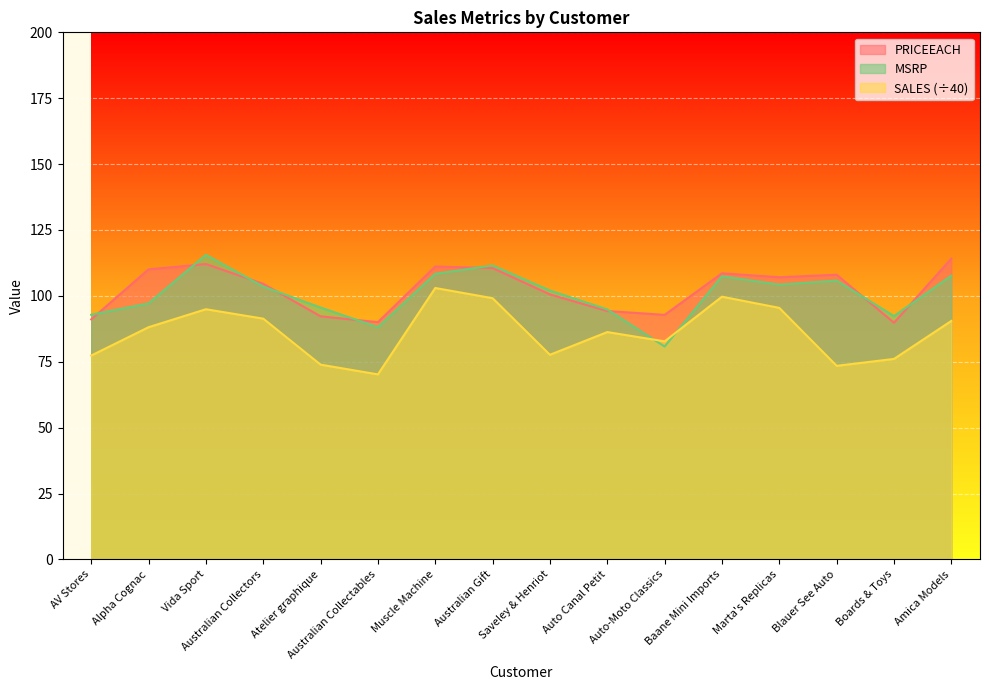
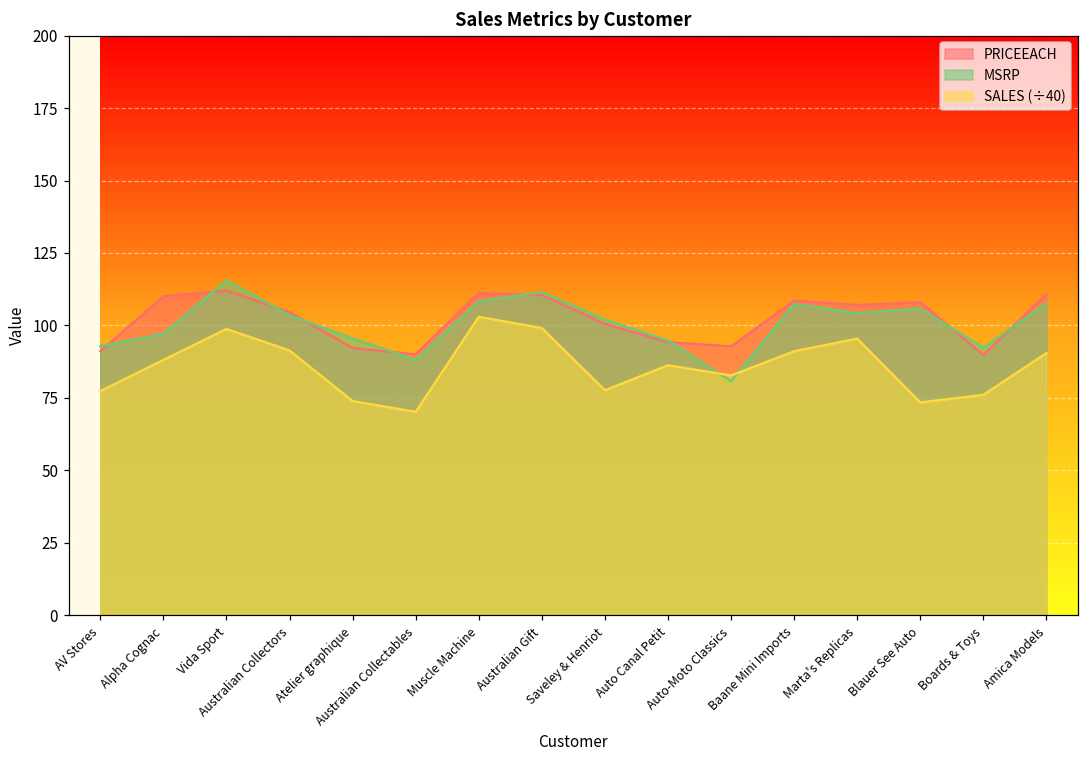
  {
    "PRICEEACH": {
      "AV Stores": 91,
      "Alpha Cognac": 110,
      "Vida Sport": 112,
      "Australian Collectors": 105,
      "Atelier graphique": 92,
      "Australian Collectables": 90,
      "Muscle Machine": 111,
      "Australian Gift": 111,
      "Saveley & Henriot": 101,
      "Auto-Moto Classics": 93,
      "Baane Mini Imports": 109,
      "Marta's Replicas": 107,
      "Blauer See Auto": 108,
      "Boards & Toys": 90,
-     "Amica Models": 114
+     "Amica Models": 111
    },
    "MSRP": {
      "AV Stores": 93,
      "Alpha Cognac": 97,
      "Vida Sport": 116,
      "Australian Collectors": 104,
      "Atelier graphique": 96,
      "Australian Collectables": 88,
      "Muscle Machine": 108,
      "Australian Gift": 112,
      "Saveley & Henriot": 102,
      "Auto-Moto Classics": 81,
      "Baane Mini Imports": 107,
      "Marta's Replicas": 104,
      "Blauer See Auto": 106,
      "Boards & Toys": 92,
      "Amica Models": 108
    },
    "SALES (÷40)": {
      "AV Stores": 77,
      "Alpha Cognac": 88,
-     "Vida Sport": 95,
+     "Vida Sport": 99,
      "Australian Collectors": 91,
      "Atelier graphique": 74,
      "Australian Collectables": 70,
      "Muscle Machine": 103,
      "Australian Gift": 99,
      "Saveley & Henriot": 78,
      "Auto Canal Petit": 86,
      "Auto-Moto Classics": 83,
-     "Baane Mini Imports": 100,
+     "Baane Mini Imports": 91,
      "Marta's Replicas": 95,
      "Blauer See Auto": 73,
      "Boards & Toys": 76,
      "Amica Models": 90
    }
  }
